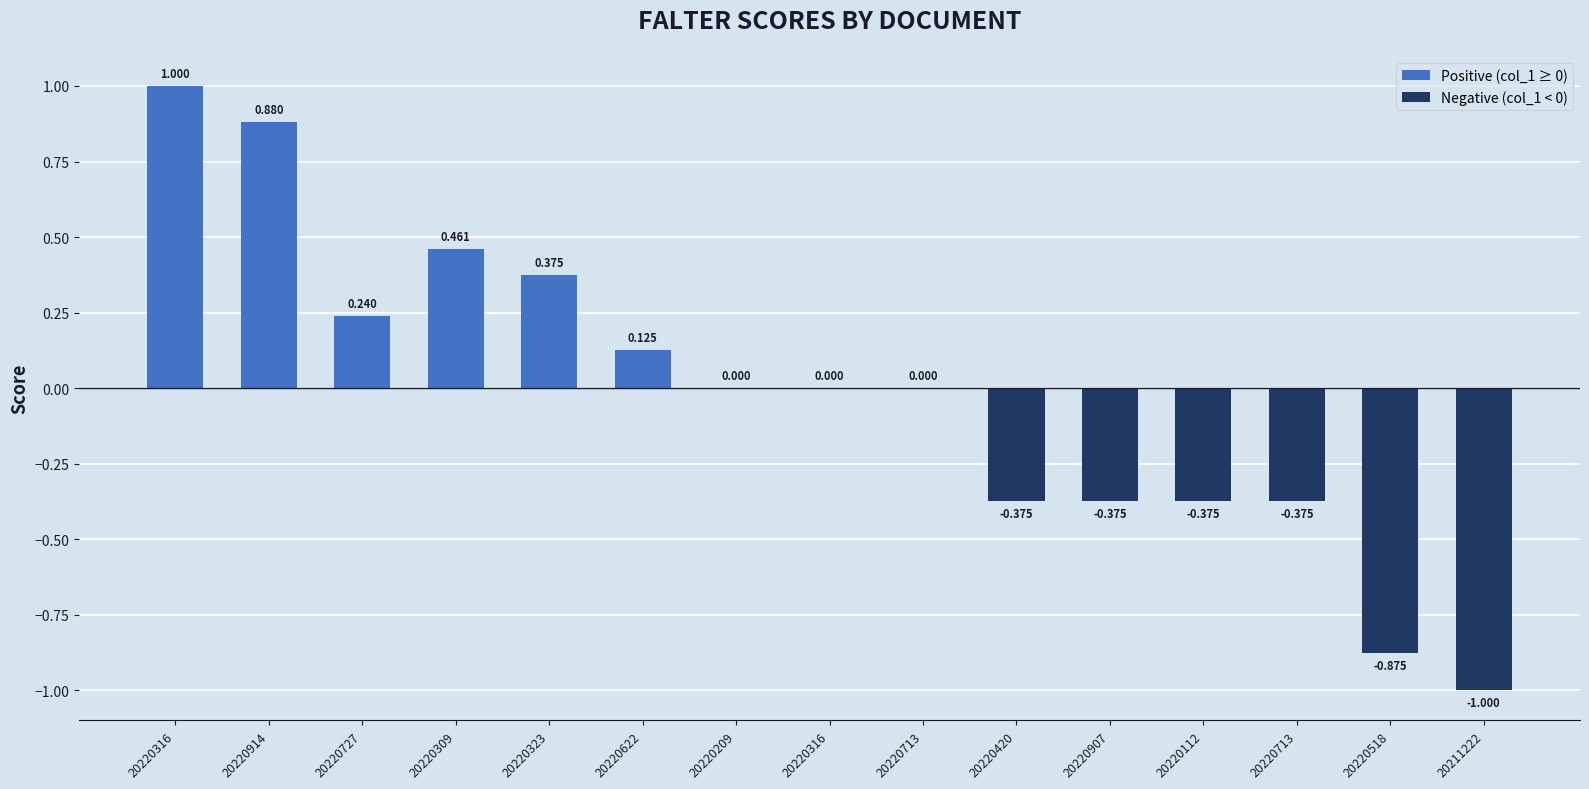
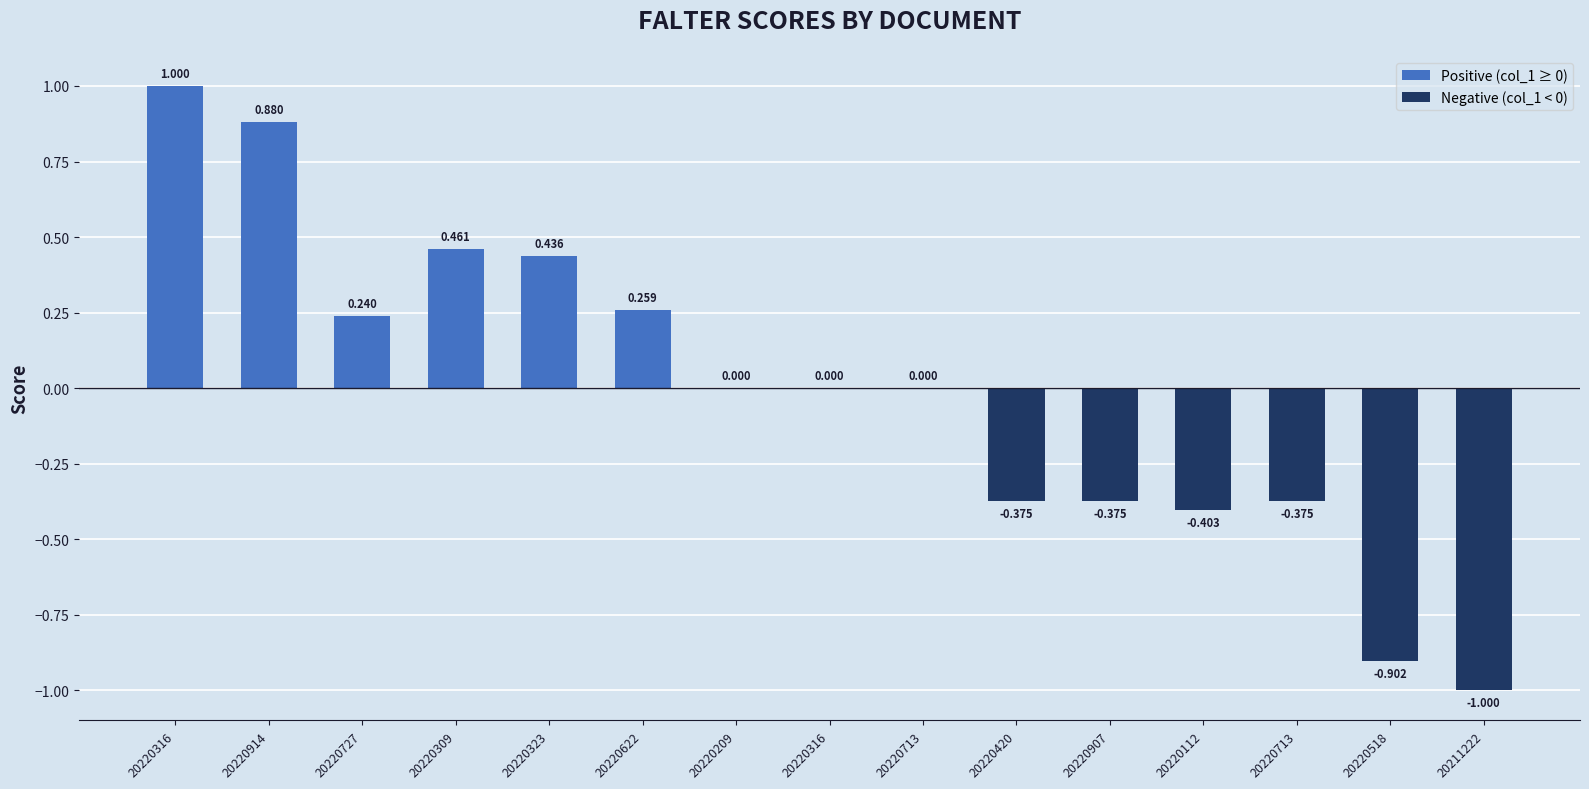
  {
    "20220914": 0.880,
    "20220727": 0.240,
    "20220309": 0.461,
-   "20220323": 0.375,
-   "20220622": 0.125,
+   "20220323": 0.436,
+   "20220622": 0.259,
    "20220209": 0.000,
    "20220420": -0.375,
    "20220907": -0.375,
-   "20220112": -0.375,
-   "20220518": -0.875,
+   "20220112": -0.403,
+   "20220518": -0.902,
    "20211222": -1.000
  }
